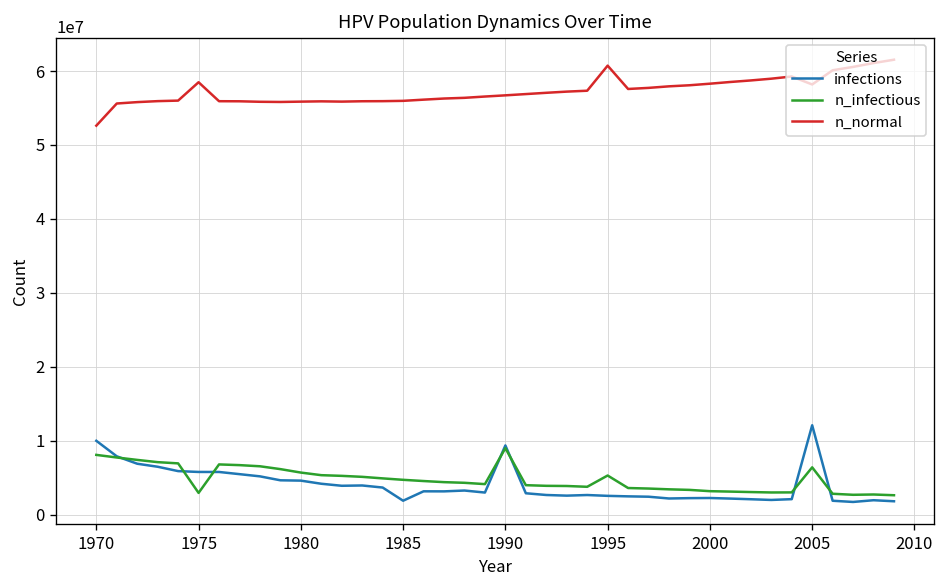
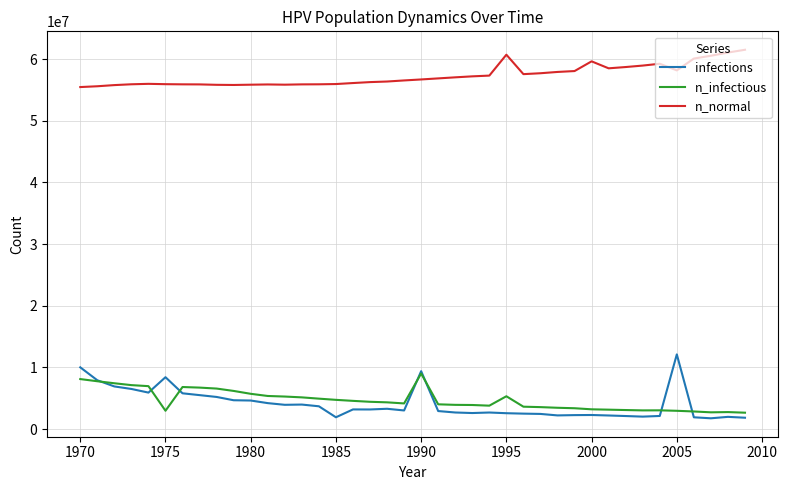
  {
    "infections": {
      "1970": 10000000,
-     "1975": 6000000,
+     "1975": 8000000,
      "1980": 5000000,
      "1985": 2000000,
      "1995": 3000000,
      "2000": 2000000,
      "2005": 12000000
    },
    "n_infectious": {
      "1970": 8000000,
      "1975": 3000000,
      "1980": 6000000,
      "1985": 5000000,
      "1995": 5000000,
      "2000": 3000000,
-     "2005": 6000000
+     "2005": 3000000
    },
    "n_normal": {
-     "1970": 53000000,
-     "1975": 58000000,
+     "1970": 55000000,
+     "1975": 56000000,
      "1980": 56000000,
      "1985": 56000000,
      "1990": 57000000,
      "1995": 61000000,
-     "2000": 58000000
+     "2000": 60000000
    }
  }
